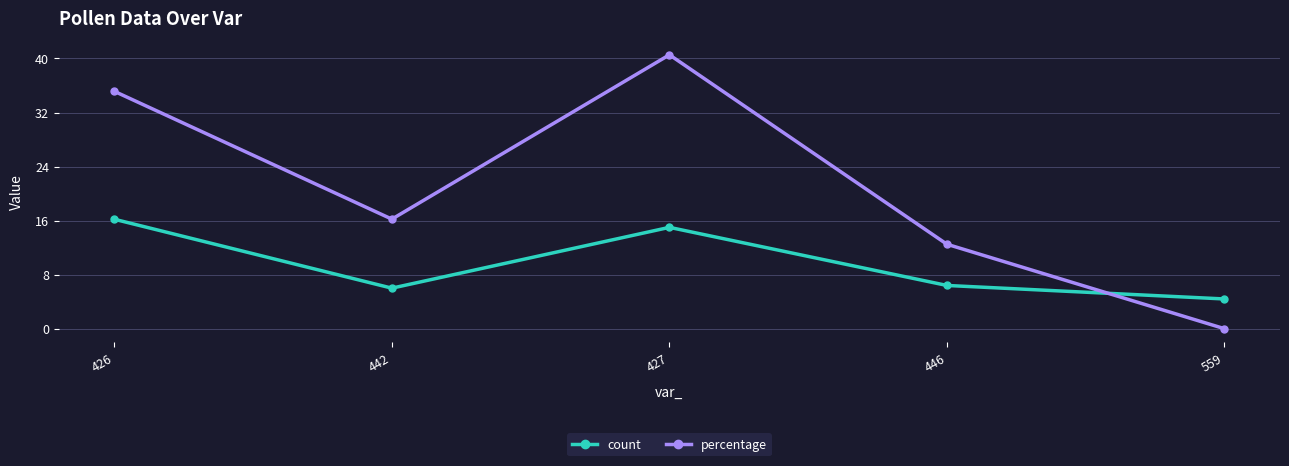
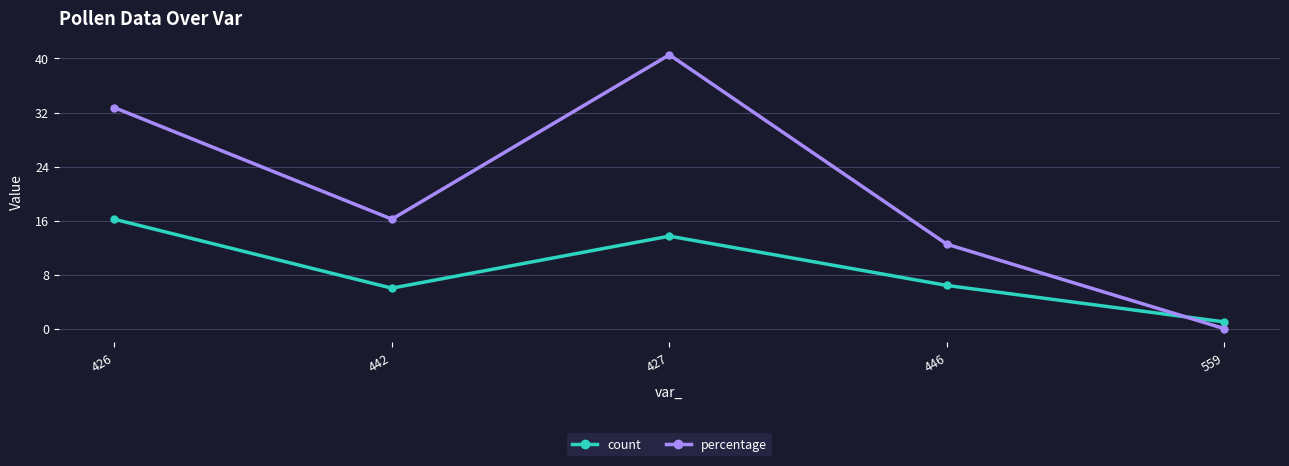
  {
    "count": {
      "426": 16,
      "442": 6,
-     "427": 15,
+     "427": 14,
      "446": 6,
-     "559": 4
+     "559": 1
    },
    "percentage": {
-     "426": 35,
+     "426": 33,
      "442": 16,
      "427": 41,
      "446": 12,
      "559": 0
    }
  }
